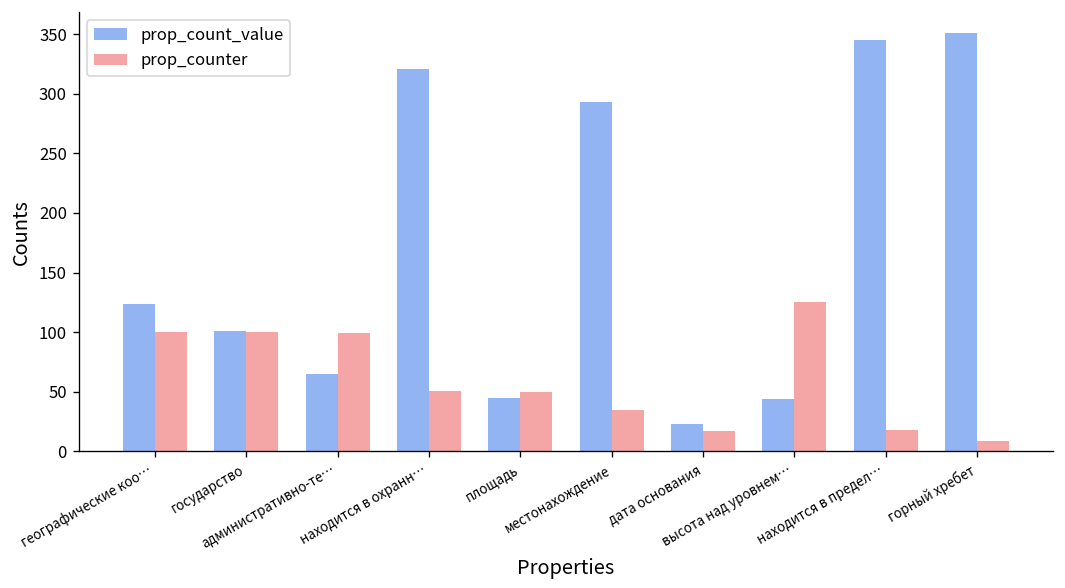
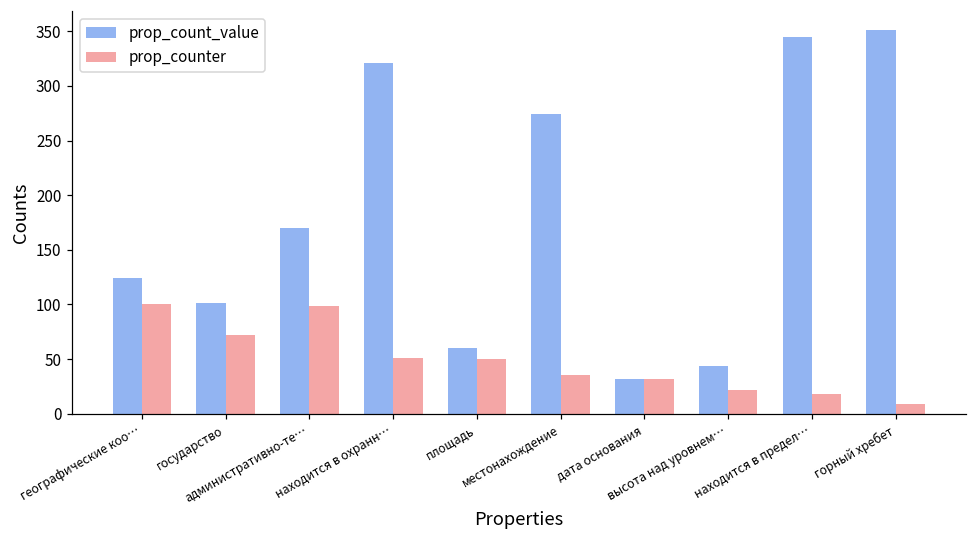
  {
    "prop_count_value": {
      "географические коо…": 120,
      "государство": 100,
-     "административно-те…": 70,
+     "административно-те…": 170,
      "находится в охранн…": 320,
-     "площадь": 50,
-     "местонахождение": 290,
-     "дата основания": 20,
+     "площадь": 60,
+     "местонахождение": 270,
+     "дата основания": 30,
      "высота над уровнем…": 40,
      "находится в предел…": 350,
      "горный хребет": 350
    },
    "prop_counter": {
      "географические коо…": 100,
-     "государство": 100,
+     "государство": 70,
      "административно-те…": 100,
      "находится в охранн…": 50,
      "площадь": 50,
      "местонахождение": 40,
-     "дата основания": 20,
-     "высота над уровнем…": 130,
+     "дата основания": 30,
+     "высота над уровнем…": 20,
      "находится в предел…": 20,
      "горный хребет": 10
    }
  }
